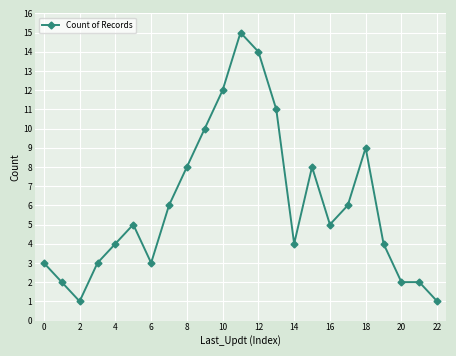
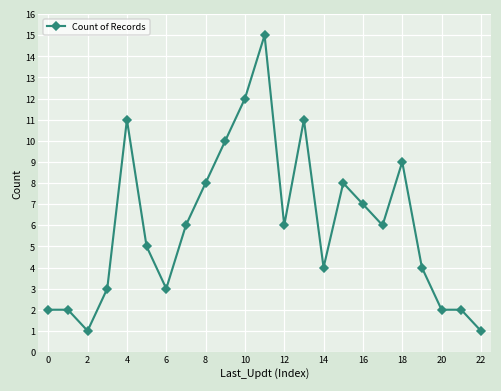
  {
-   "0": 3,
+   "0": 2,
    "2": 1,
-   "4": 4,
+   "4": 11,
    "6": 3,
    "8": 8,
    "10": 12,
-   "12": 14,
+   "12": 6,
    "14": 4,
-   "16": 5,
+   "16": 7,
    "18": 9,
    "20": 2,
    "22": 1
  }
